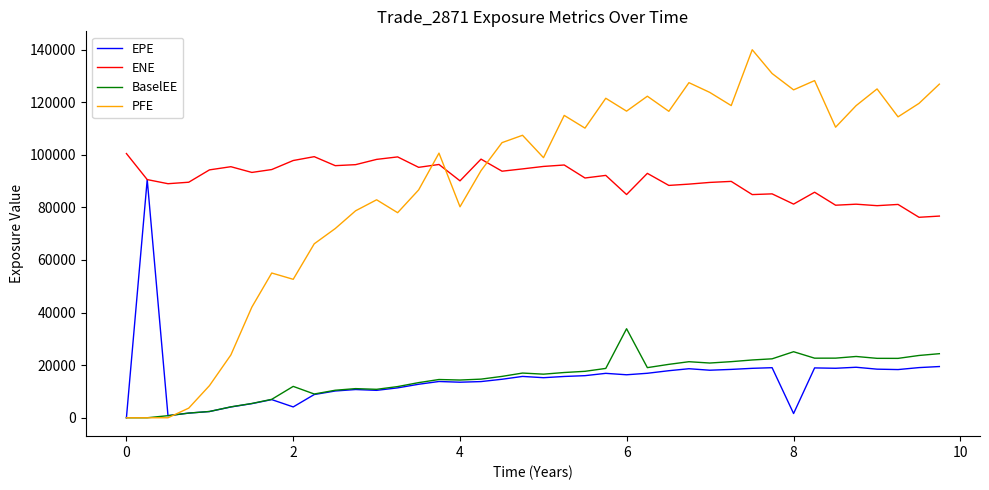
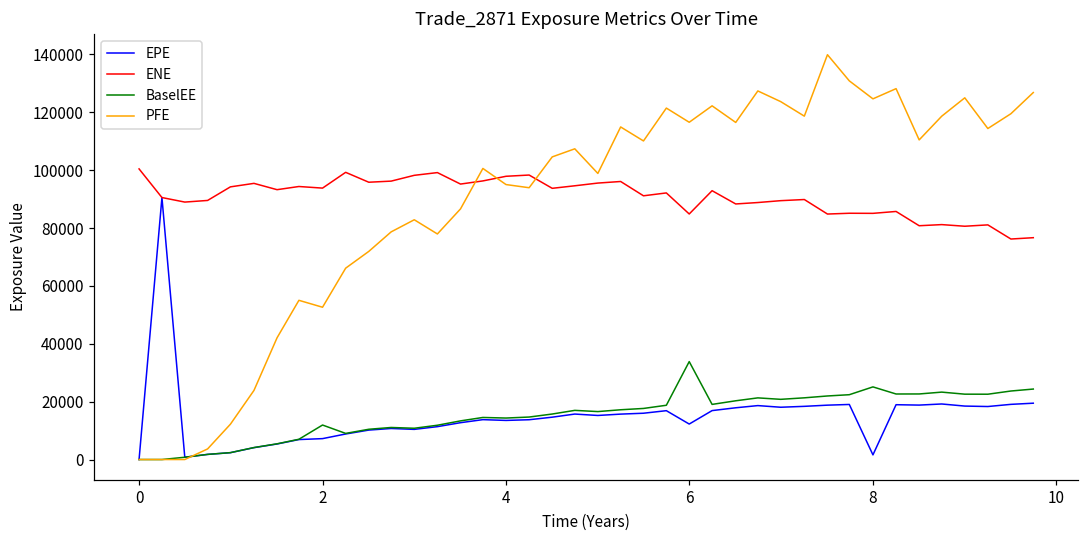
  {
    "EPE": {
-     "2": 4000,
-     "6": 16000,
+     "2": 7000,
+     "6": 12000,
      "8": 2000
    },
    "ENE": {
      "0": 100000,
-     "2": 98000,
-     "4": 90000,
+     "2": 94000,
+     "4": 98000,
      "6": 85000,
-     "8": 81000
+     "8": 85000
    },
    "BaselEE": {
      "2": 12000,
      "6": 34000,
      "8": 25000
    },
    "PFE": {
      "2": 53000,
-     "4": 80000,
+     "4": 95000,
      "6": 117000,
      "8": 125000
    }
  }
